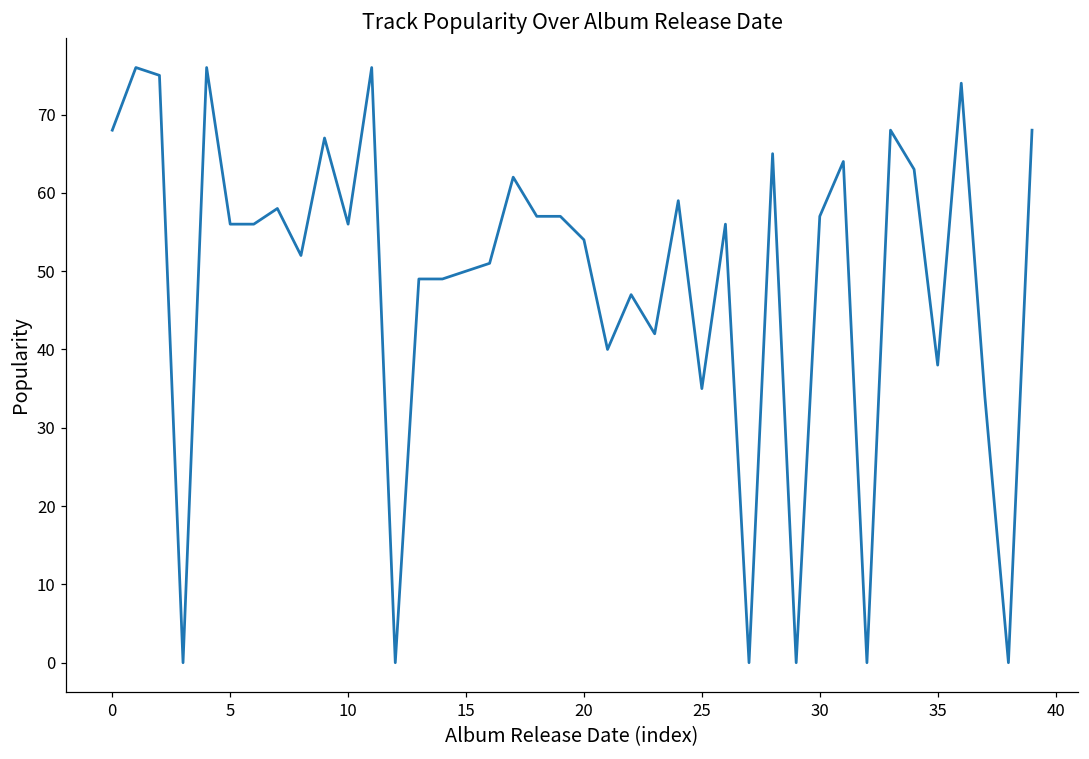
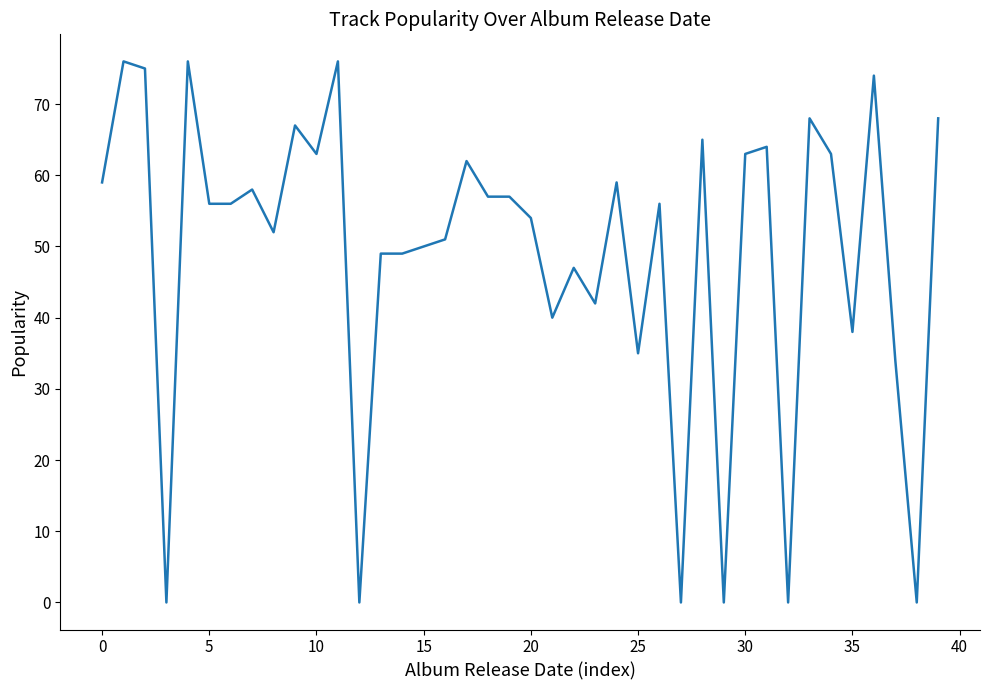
  {
-   "0": 68,
+   "0": 59,
    "5": 56,
-   "10": 56,
+   "10": 63,
    "15": 50,
    "20": 54,
    "25": 35,
-   "30": 57,
+   "30": 63,
    "35": 38
  }
